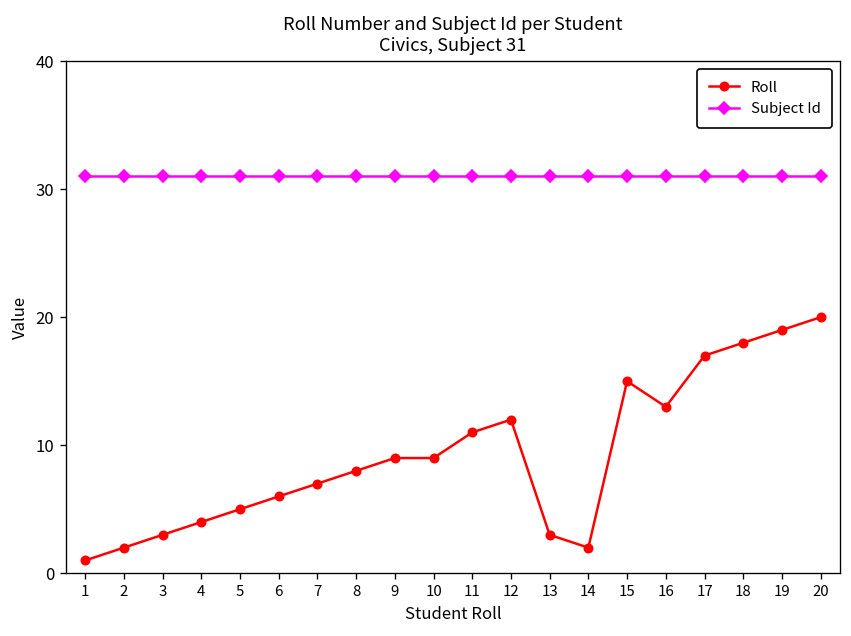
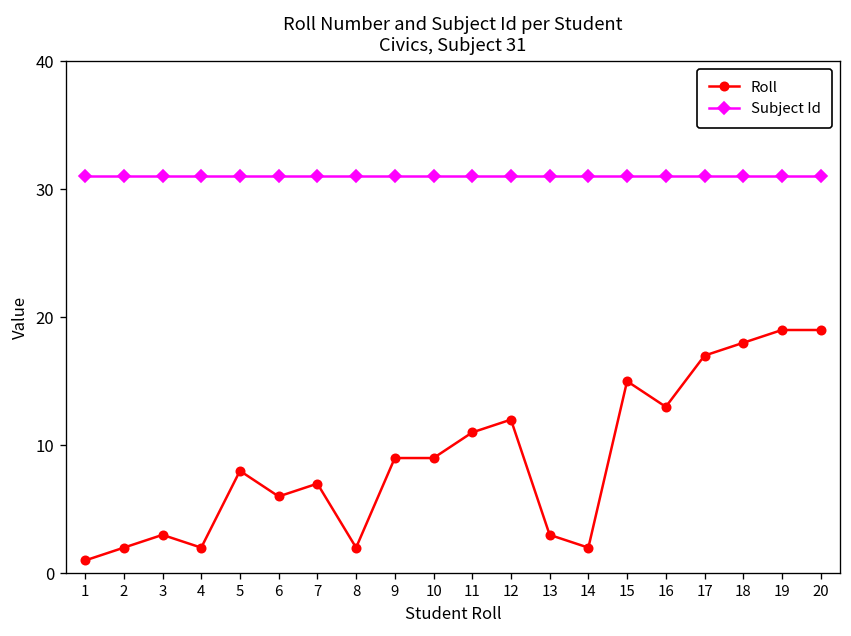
  {
    "Roll": {
      "1": 1,
      "2": 2,
      "3": 3,
-     "4": 4,
-     "5": 5,
+     "4": 2,
+     "5": 8,
      "6": 6,
      "7": 7,
-     "8": 8,
+     "8": 2,
      "9": 9,
      "10": 9,
      "11": 11,
      "12": 12,
      "13": 3,
      "14": 2,
      "15": 15,
      "16": 13,
      "17": 17,
      "18": 18,
      "19": 19,
-     "20": 20
+     "20": 19
    },
    "Subject Id": {
      "1": 31,
      "2": 31,
      "3": 31,
      "4": 31,
      "5": 31,
      "6": 31,
      "7": 31,
      "8": 31,
      "9": 31,
      "10": 31,
      "11": 31,
      "12": 31,
      "13": 31,
      "14": 31,
      "15": 31,
      "16": 31,
      "17": 31,
      "18": 31,
      "19": 31,
      "20": 31
    }
  }
